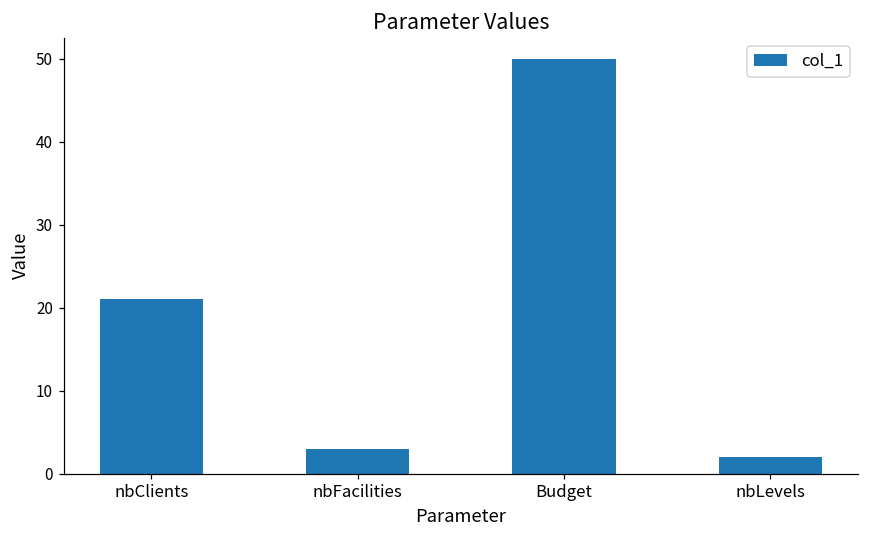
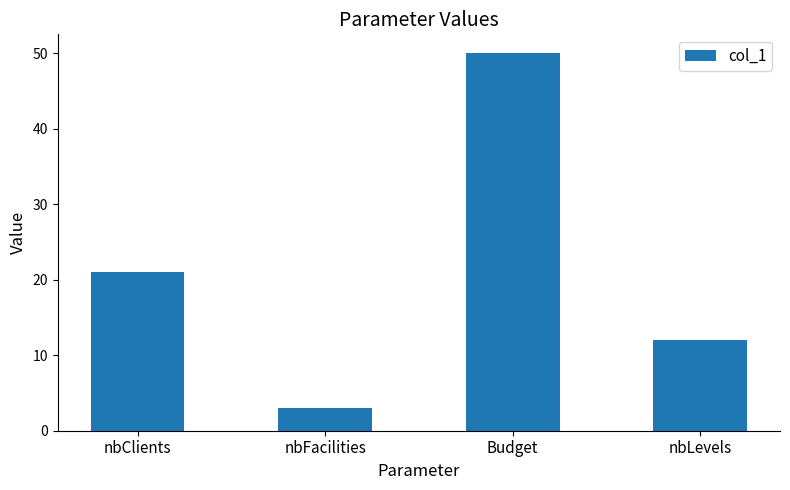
  {
    "nbClients": 21,
    "nbFacilities": 3,
    "Budget": 50,
-   "nbLevels": 2
+   "nbLevels": 12
  }
